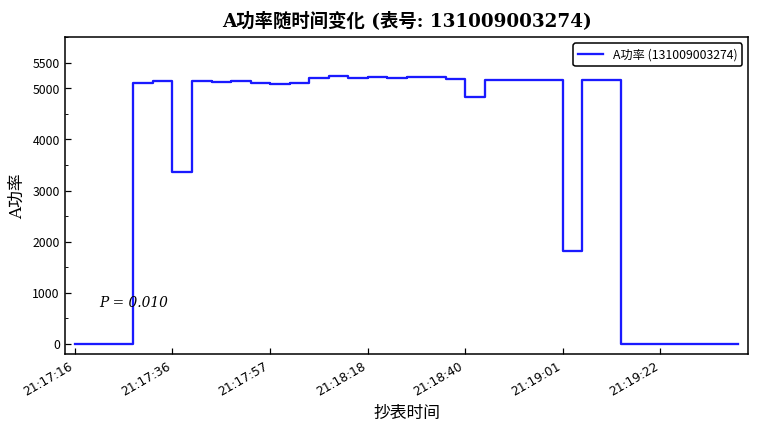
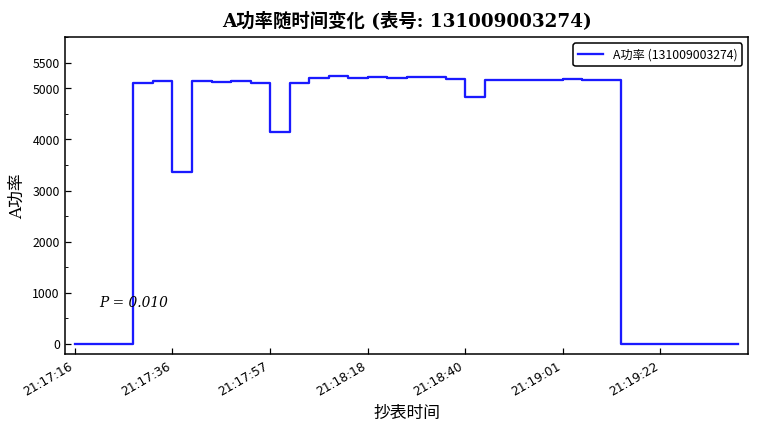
  {
    "21:17:16": 0,
    "21:17:36": 3400,
-   "21:17:57": 5100,
+   "21:17:57": 4100,
    "21:18:18": 5200,
    "21:18:40": 4800,
-   "21:19:01": 1800,
+   "21:19:01": 5200,
    "21:19:22": 0
  }
